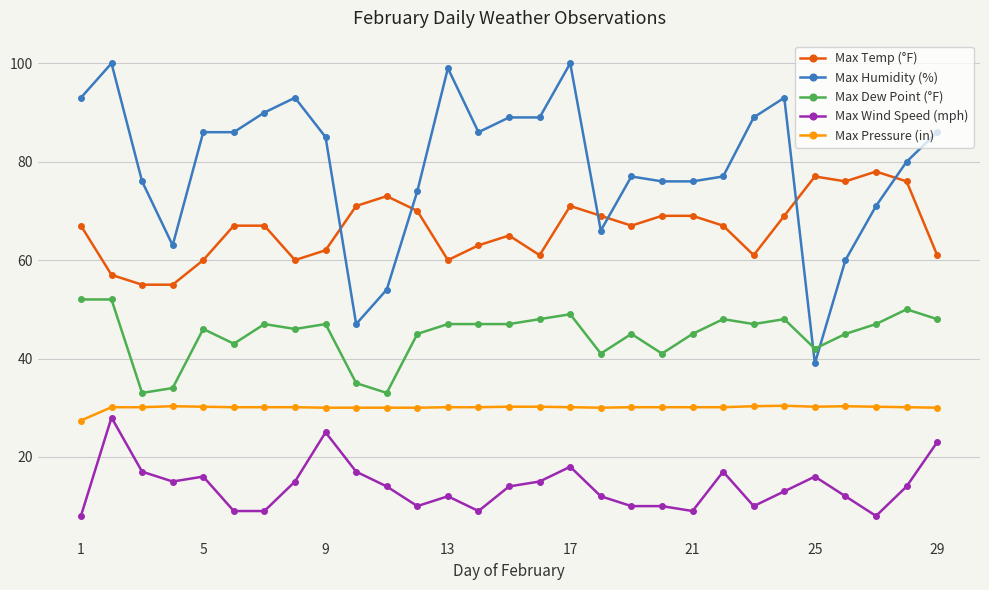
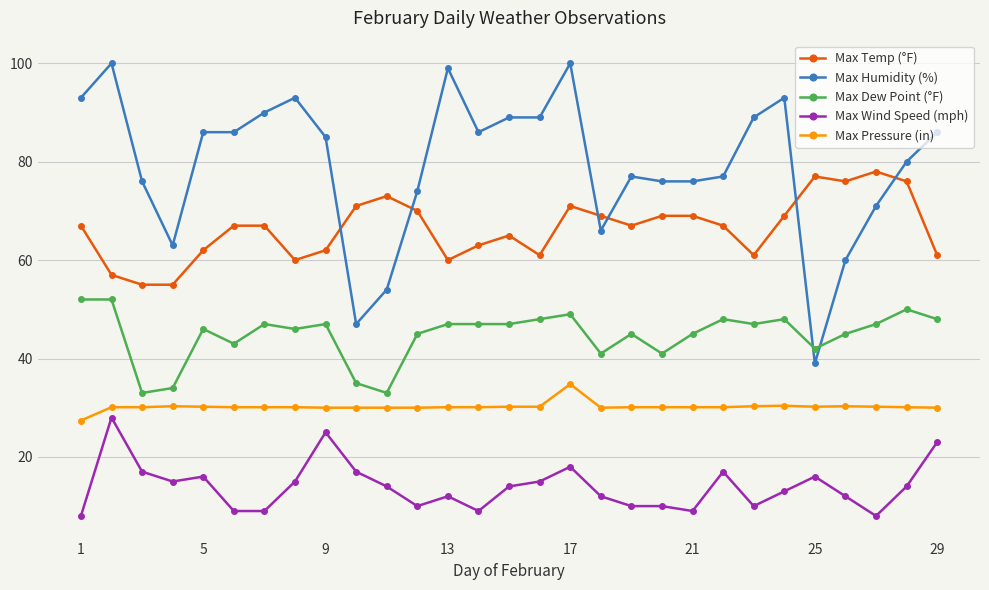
  {
    "Max Temp (°F)": {
      "1": 67,
-     "5": 60,
+     "5": 62,
      "9": 62,
      "13": 60,
      "17": 71,
      "21": 69,
      "25": 77,
      "29": 61
    },
    "Max Humidity (%)": {
      "1": 93,
      "5": 86,
      "9": 85,
      "13": 99,
      "17": 100,
      "21": 76,
      "25": 39
    },
    "Max Dew Point (°F)": {
      "1": 52,
      "5": 46,
      "9": 47,
      "13": 47,
      "17": 49,
      "21": 45,
      "25": 42,
      "29": 48
    },
    "Max Wind Speed (mph)": {
      "1": 8,
      "5": 16,
      "9": 25,
      "13": 12,
      "17": 18,
      "21": 9,
      "25": 16,
      "29": 23
    },
    "Max Pressure (in)": {
      "1": 27,
      "5": 30,
      "9": 30,
      "13": 30,
-     "17": 30,
+     "17": 35,
      "21": 30,
      "25": 30,
      "29": 30
    }
  }
